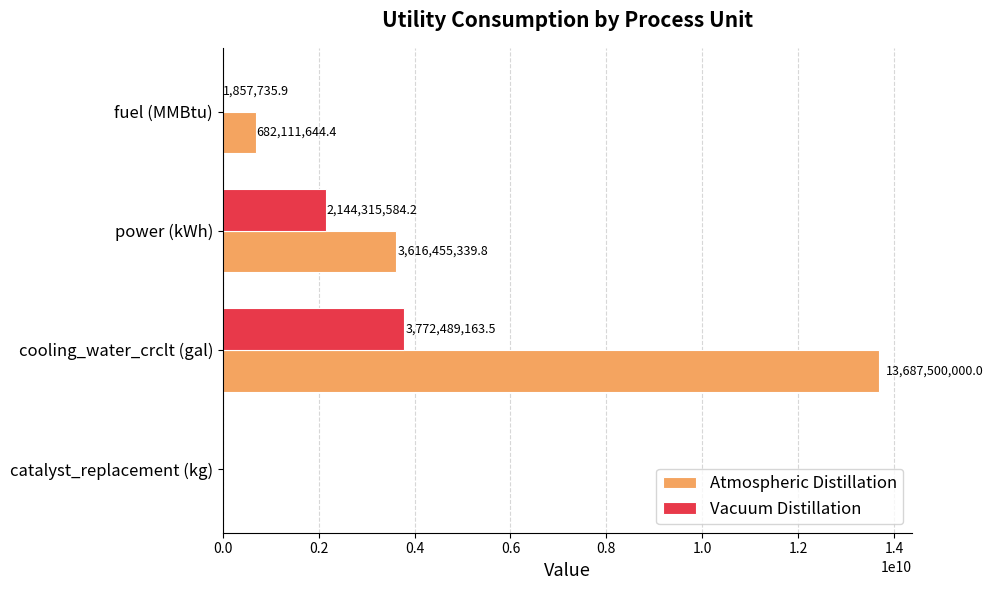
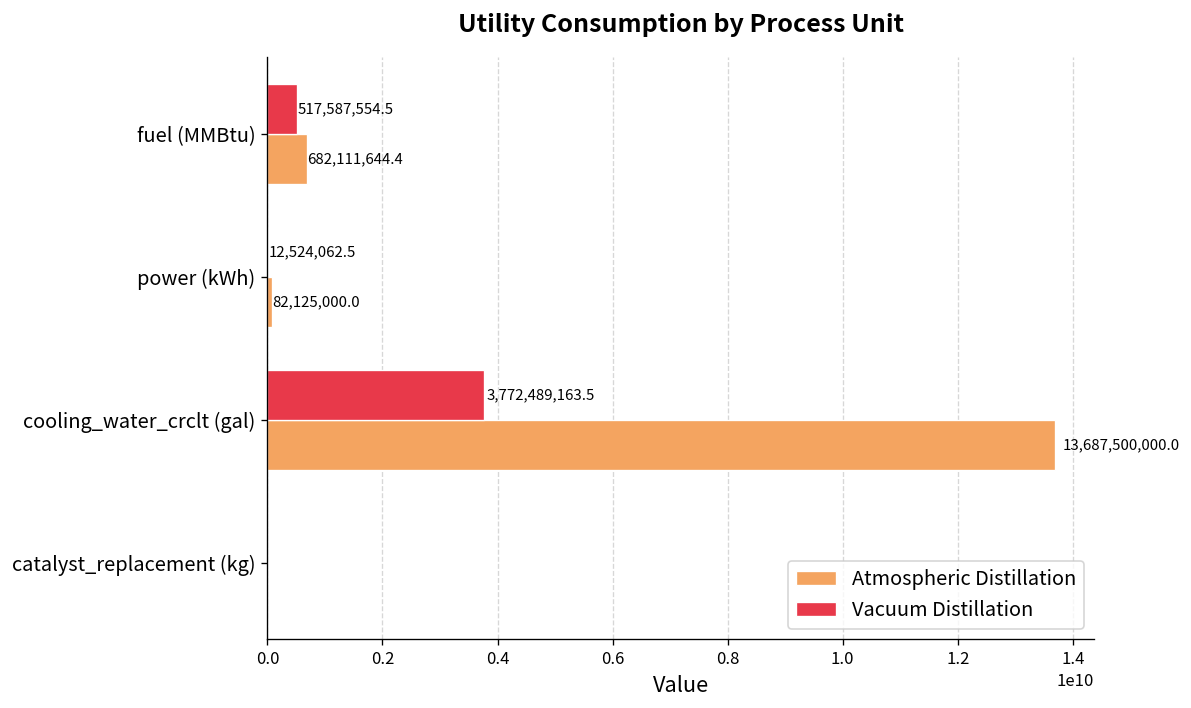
  {
    "Atmospheric Distillation": {
      "fuel (MMBtu)": "682,111,644.4",
-     "power (kWh)": "3,616,455,339.8",
+     "power (kWh)": "82,125,000.0",
      "cooling_water_crclt (gal)": "13,687,500,000.0"
    },
    "Vacuum Distillation": {
-     "fuel (MMBtu)": "1,857,735.9",
-     "power (kWh)": "2,144,315,584.2",
+     "fuel (MMBtu)": "517,587,554.5",
+     "power (kWh)": "12,524,062.5",
      "cooling_water_crclt (gal)": "3,772,489,163.5"
    }
  }
